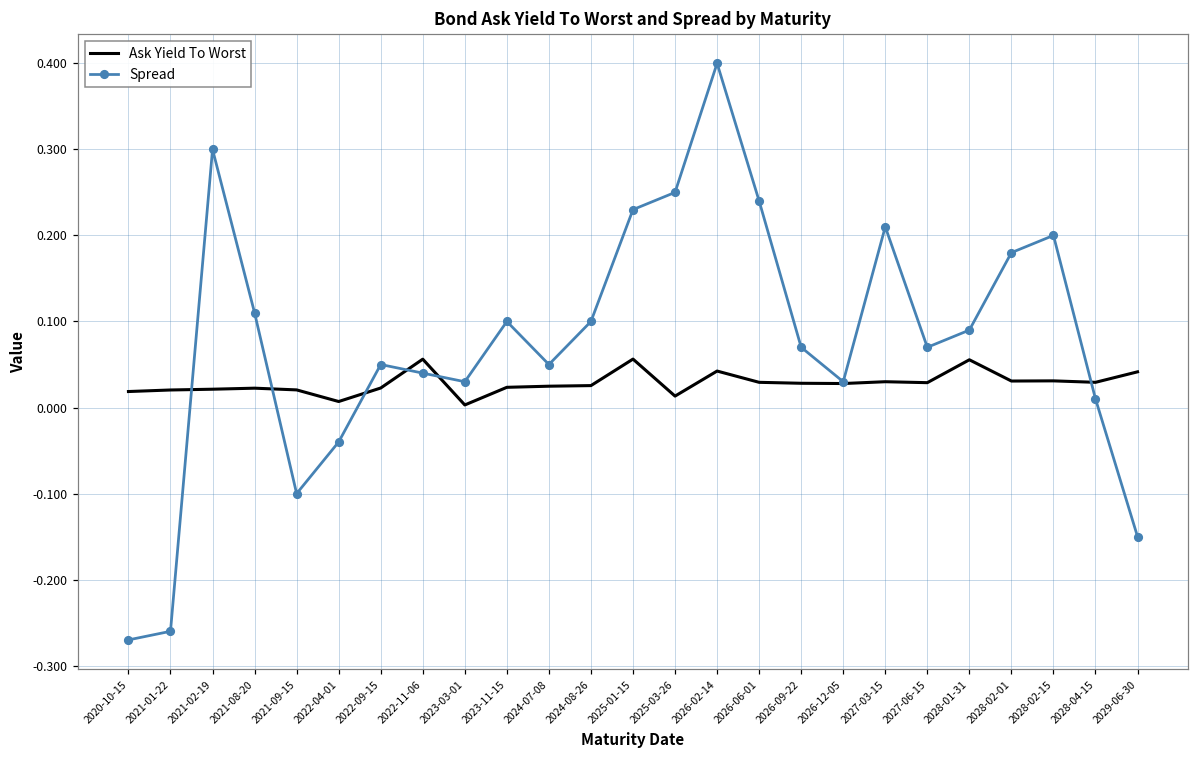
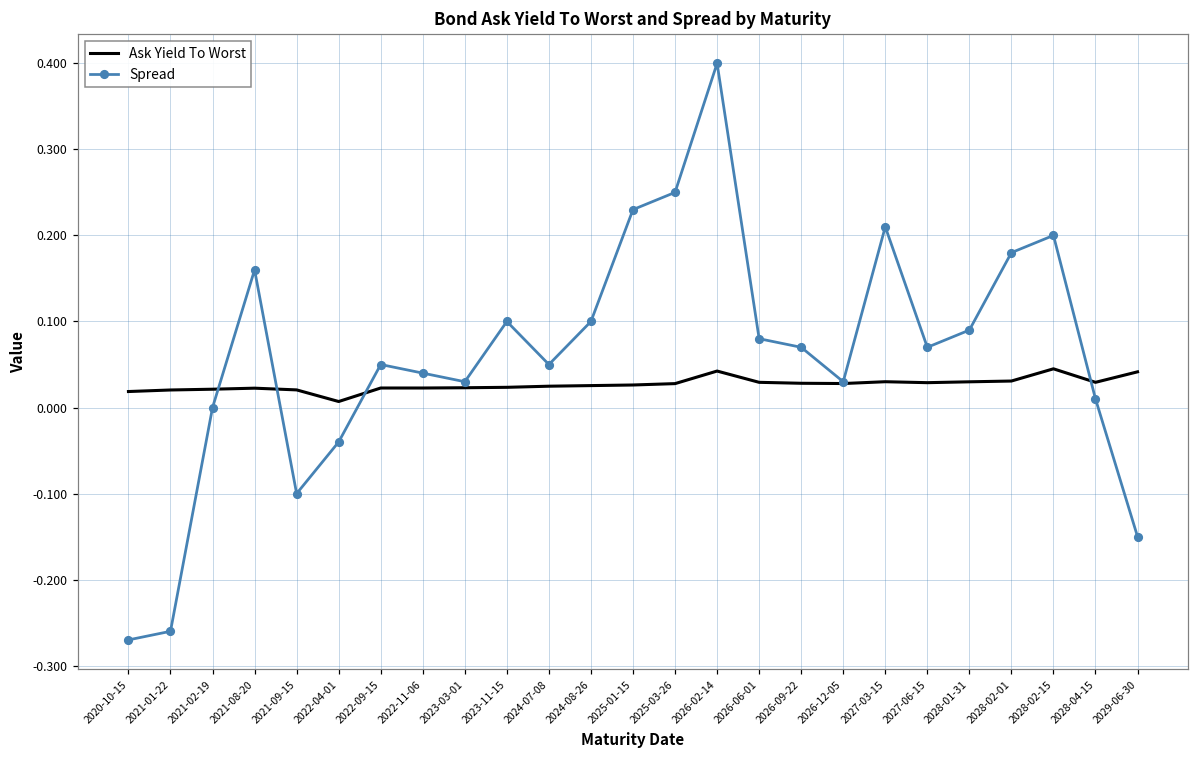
  {
    "Ask Yield To Worst": {
      "2020-10-15": 0.02,
      "2021-01-22": 0.02,
      "2021-02-19": 0.02,
      "2021-08-20": 0.02,
      "2021-09-15": 0.02,
      "2022-04-01": 0.01,
      "2022-09-15": 0.02,
-     "2022-11-06": 0.06,
-     "2023-03-01": 0.00,
+     "2022-11-06": 0.02,
+     "2023-03-01": 0.02,
      "2023-11-15": 0.02,
      "2024-07-08": 0.02,
      "2024-08-26": 0.03,
-     "2025-01-15": 0.06,
-     "2025-03-26": 0.01,
+     "2025-01-15": 0.03,
+     "2025-03-26": 0.03,
      "2026-02-14": 0.04,
      "2026-06-01": 0.03,
      "2026-09-22": 0.03,
      "2027-03-15": 0.03,
      "2027-06-15": 0.03,
-     "2028-01-31": 0.06,
+     "2028-01-31": 0.03,
      "2028-02-01": 0.03,
-     "2028-02-15": 0.03,
+     "2028-02-15": 0.05,
      "2028-04-15": 0.03,
      "2029-06-30": 0.04
    },
    "Spread": {
      "2020-10-15": -0.27,
      "2021-01-22": -0.26,
-     "2021-02-19": 0.3,
-     "2021-08-20": 0.11,
+     "2021-02-19": 0.0,
+     "2021-08-20": 0.16,
      "2021-09-15": -0.10,
      "2022-04-01": -0.04,
      "2022-09-15": 0.05,
      "2022-11-06": 0.04,
      "2023-03-01": 0.03,
      "2023-11-15": 0.10,
      "2024-07-08": 0.05,
      "2024-08-26": 0.10,
      "2025-01-15": 0.23,
      "2025-03-26": 0.25,
      "2026-02-14": 0.40,
-     "2026-06-01": 0.24,
+     "2026-06-01": 0.08,
      "2026-09-22": 0.07,
      "2027-03-15": 0.21,
      "2027-06-15": 0.07,
      "2028-01-31": 0.09,
      "2028-02-01": 0.18,
      "2028-02-15": 0.20,
      "2028-04-15": 0.01,
      "2029-06-30": -0.15
    }
  }
